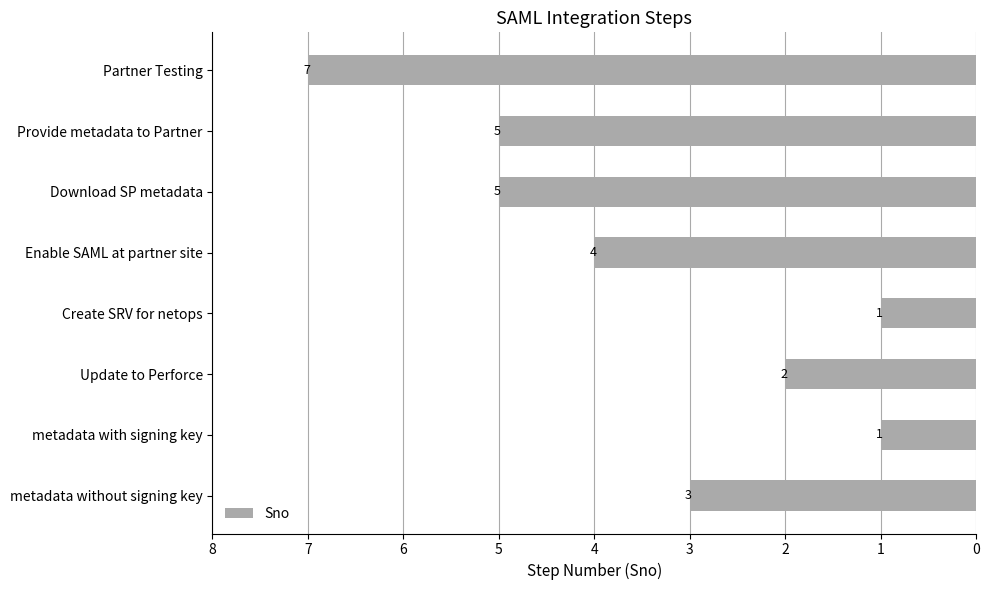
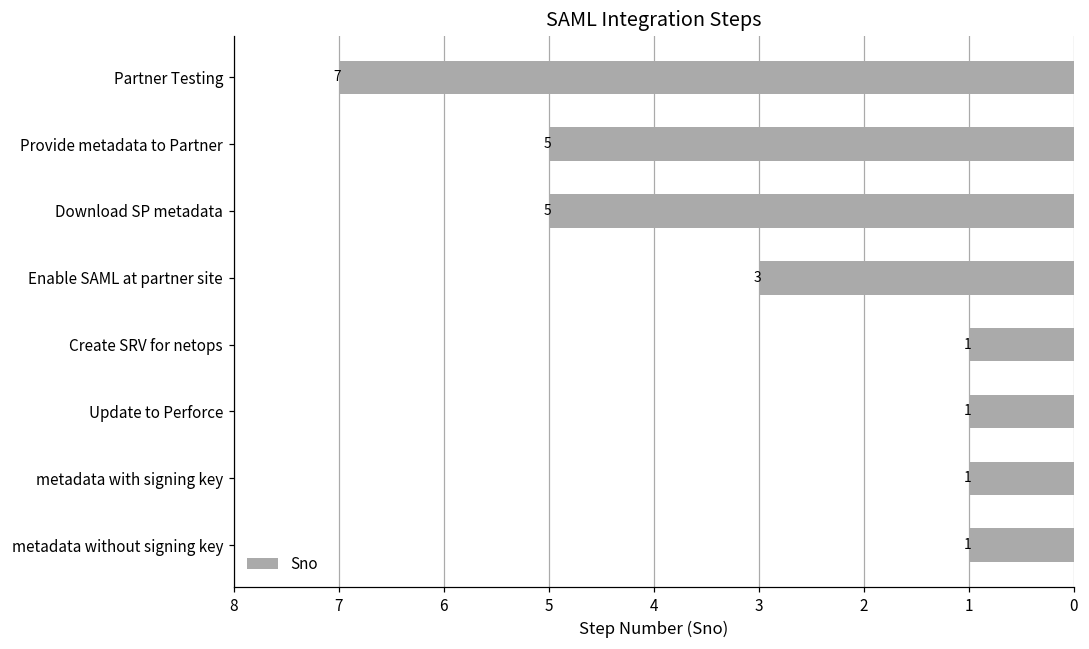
  {
    "Partner Testing": 7,
    "Provide metadata to Partner": 5,
    "Download SP metadata": 5,
-   "Enable SAML at partner site": 4,
+   "Enable SAML at partner site": 3,
    "Create SRV for netops": 1,
-   "Update to Perforce": 2,
+   "Update to Perforce": 1,
    "metadata with signing key": 1,
-   "metadata without signing key": 3
+   "metadata without signing key": 1
  }
